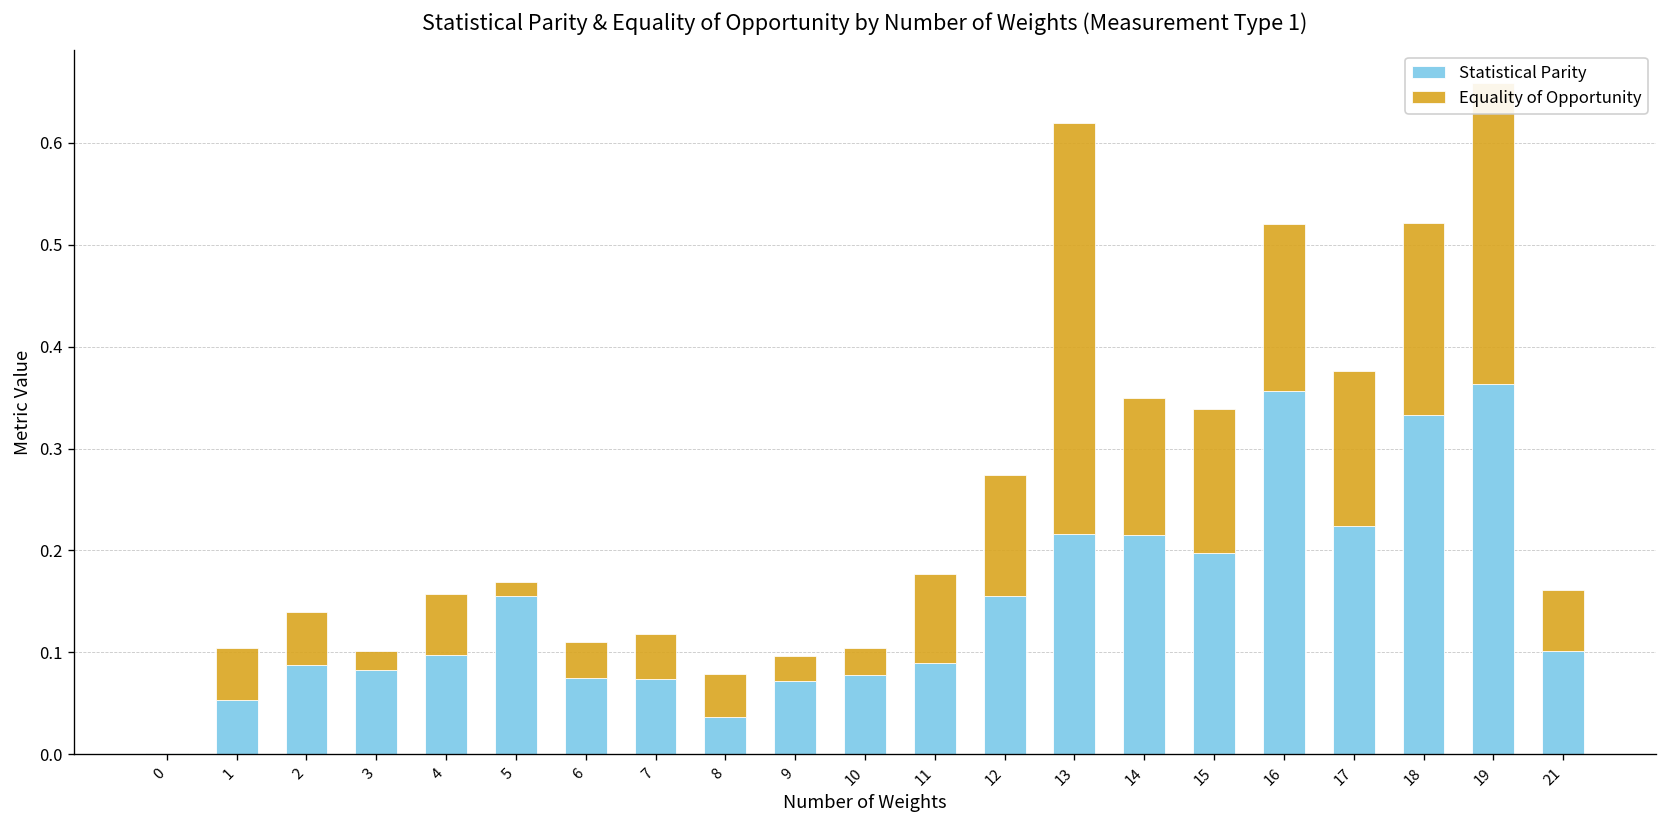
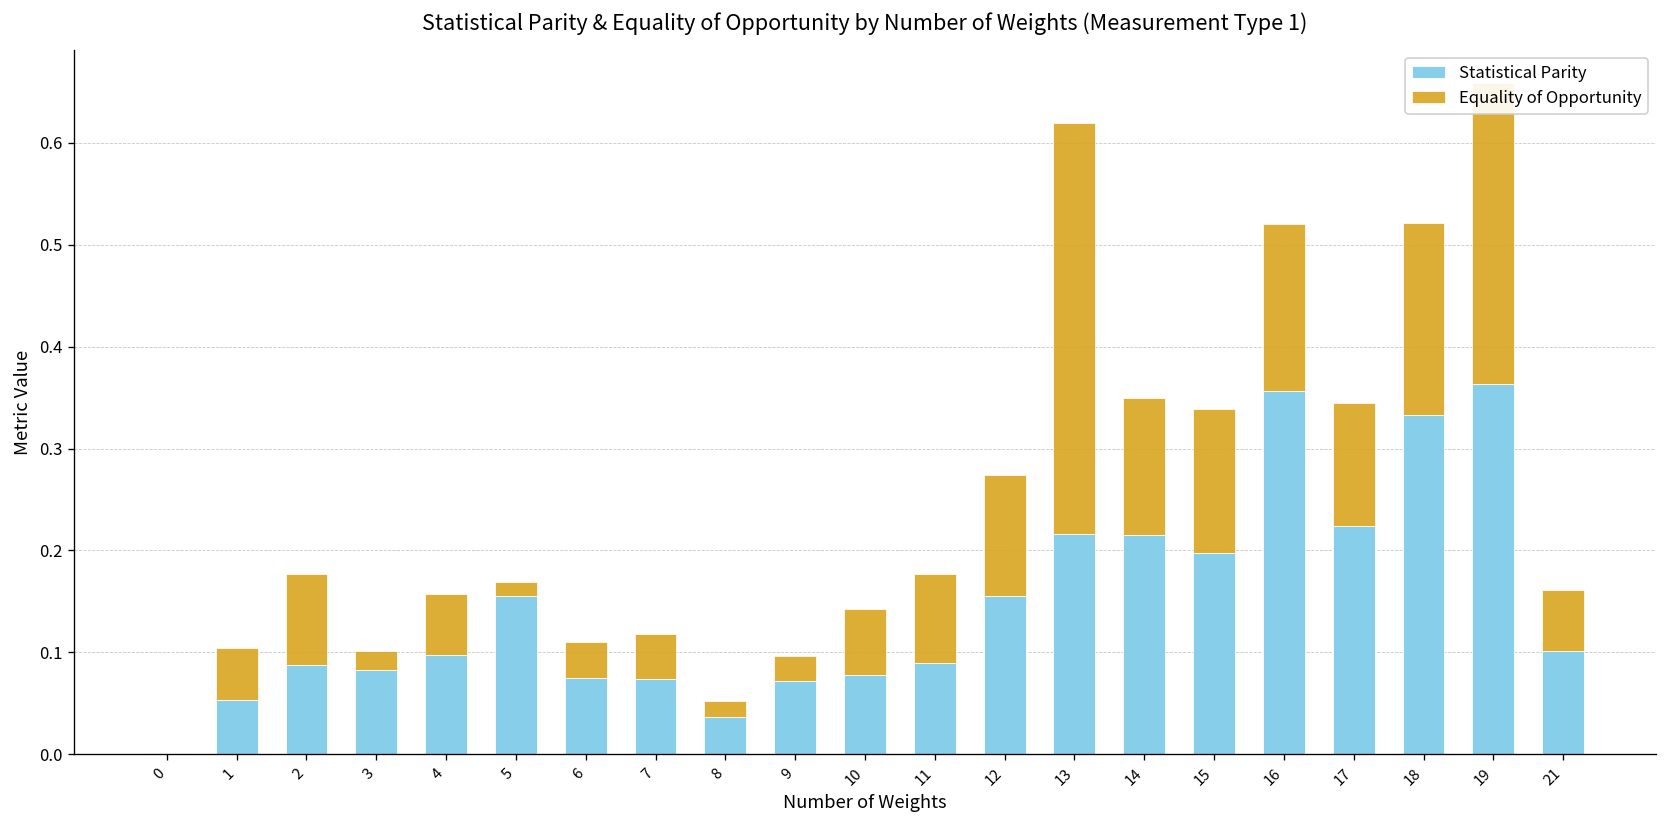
  {
    "Statistical Parity": {
      "1": 0.05,
      "2": 0.09,
      "3": 0.08,
      "4": 0.10,
      "5": 0.16,
      "6": 0.07,
      "7": 0.07,
      "8": 0.04,
      "9": 0.07,
      "10": 0.08,
      "11": 0.09,
      "12": 0.16,
      "13": 0.22,
      "14": 0.21,
      "15": 0.20,
      "16": 0.36,
      "17": 0.22,
      "18": 0.33,
      "19": 0.36,
      "21": 0.10
    },
    "Equality of Opportunity": {
      "0": 0.00,
      "1": 0.05,
-     "2": 0.05,
+     "2": 0.09,
      "3": 0.02,
      "4": 0.06,
      "5": 0.01,
      "6": 0.04,
      "7": 0.04,
-     "8": 0.04,
+     "8": 0.02,
      "9": 0.02,
-     "10": 0.03,
+     "10": 0.06,
      "11": 0.09,
      "12": 0.12,
      "13": 0.40,
      "14": 0.13,
      "15": 0.14,
      "16": 0.16,
-     "17": 0.15,
+     "17": 0.12,
      "18": 0.19,
      "21": 0.06
    }
  }
